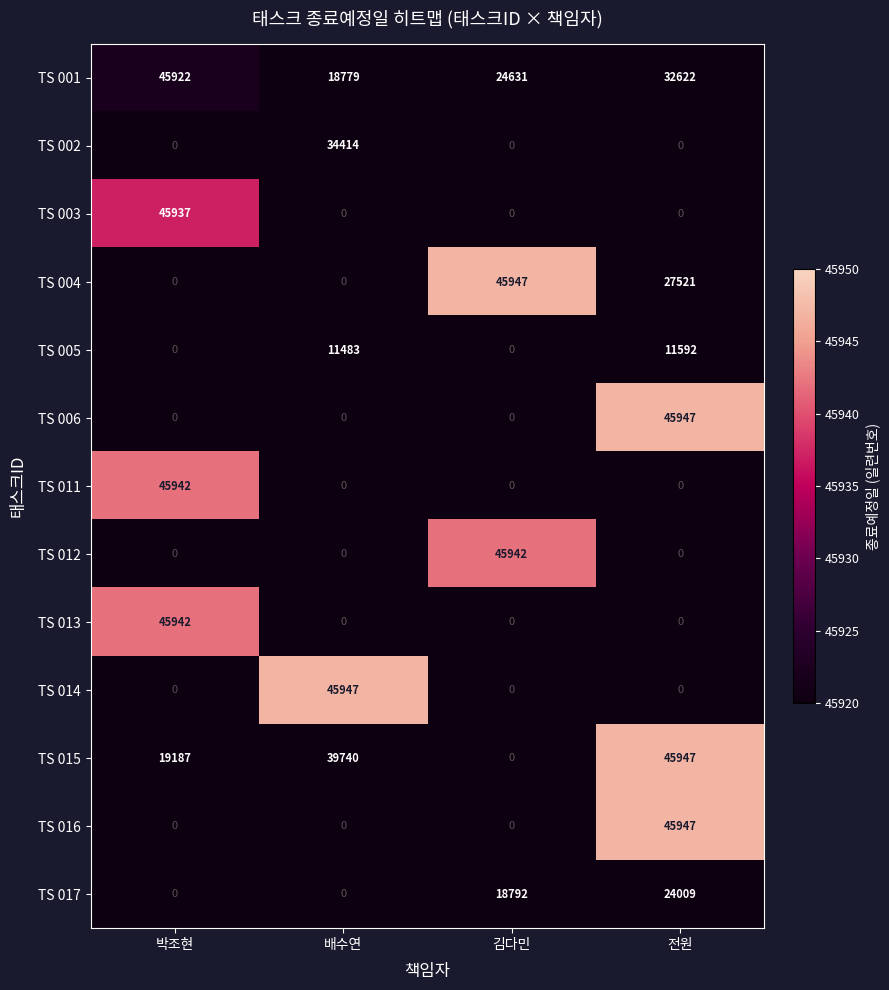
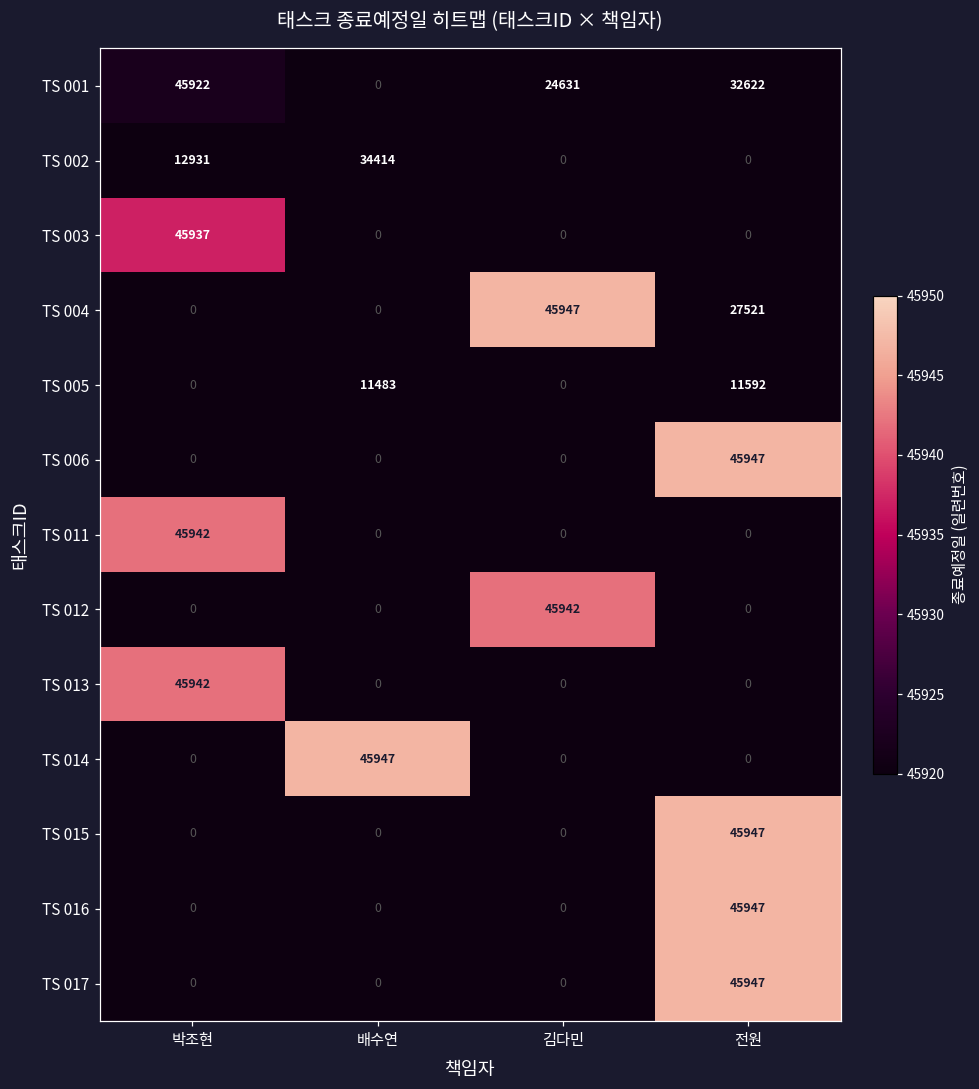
  {
    "TS 001": {
      "박조현": 45922,
-     "배수연": 18779,
+     "배수연": 0,
      "김다민": 24631,
      "전원": 32622
    },
    "TS 002": {
-     "박조현": 0,
+     "박조현": 12931,
      "배수연": 34414,
      "김다민": 0,
      "전원": 0
    },
    "TS 003": {
      "박조현": 45937,
      "배수연": 0,
      "김다민": 0,
      "전원": 0
    },
    "TS 004": {
      "박조현": 0,
      "배수연": 0,
      "김다민": 45947,
      "전원": 27521
    },
    "TS 005": {
      "박조현": 0,
      "배수연": 11483,
      "김다민": 0,
      "전원": 11592
    },
    "TS 006": {
      "박조현": 0,
      "배수연": 0,
      "김다민": 0,
      "전원": 45947
    },
    "TS 011": {
      "박조현": 45942,
      "배수연": 0,
      "김다민": 0,
      "전원": 0
    },
    "TS 012": {
      "박조현": 0,
      "배수연": 0,
      "김다민": 45942,
      "전원": 0
    },
    "TS 013": {
      "박조현": 45942,
      "배수연": 0,
      "김다민": 0,
      "전원": 0
    },
    "TS 014": {
      "박조현": 0,
      "배수연": 45947,
      "김다민": 0,
      "전원": 0
    },
    "TS 015": {
-     "박조현": 19187,
-     "배수연": 39740,
+     "박조현": 0,
+     "배수연": 0,
      "김다민": 0,
      "전원": 45947
    },
    "TS 016": {
      "박조현": 0,
      "배수연": 0,
      "김다민": 0,
      "전원": 45947
    },
    "TS 017": {
      "박조현": 0,
      "배수연": 0,
-     "김다민": 18792,
-     "전원": 24009
+     "김다민": 0,
+     "전원": 45947
    }
  }
